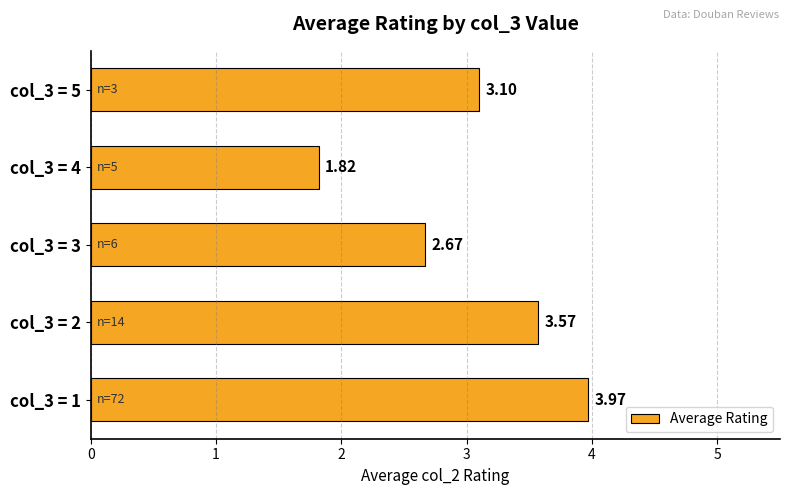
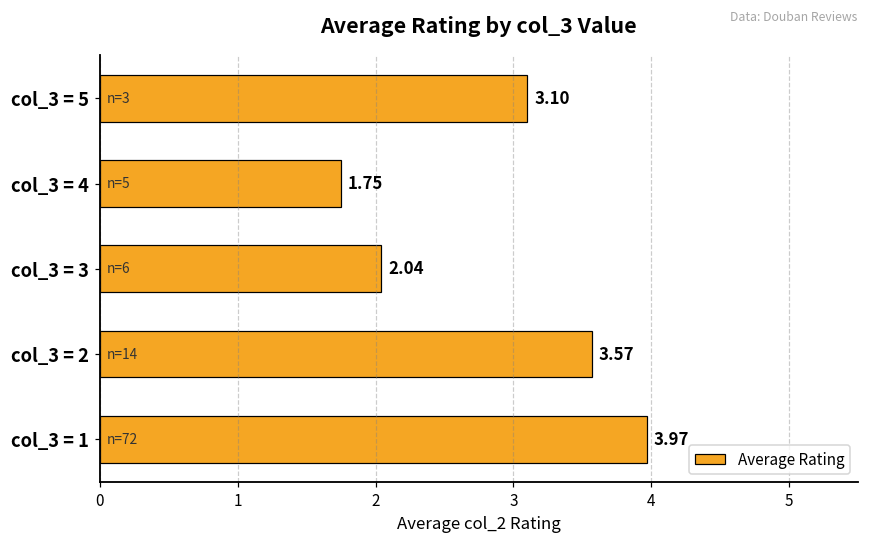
  {
    "col_3 = 5": 3.10,
-   "col_3 = 4": 1.82,
-   "col_3 = 3": 2.67,
+   "col_3 = 4": 1.75,
+   "col_3 = 3": 2.04,
    "col_3 = 2": 3.57
  }
